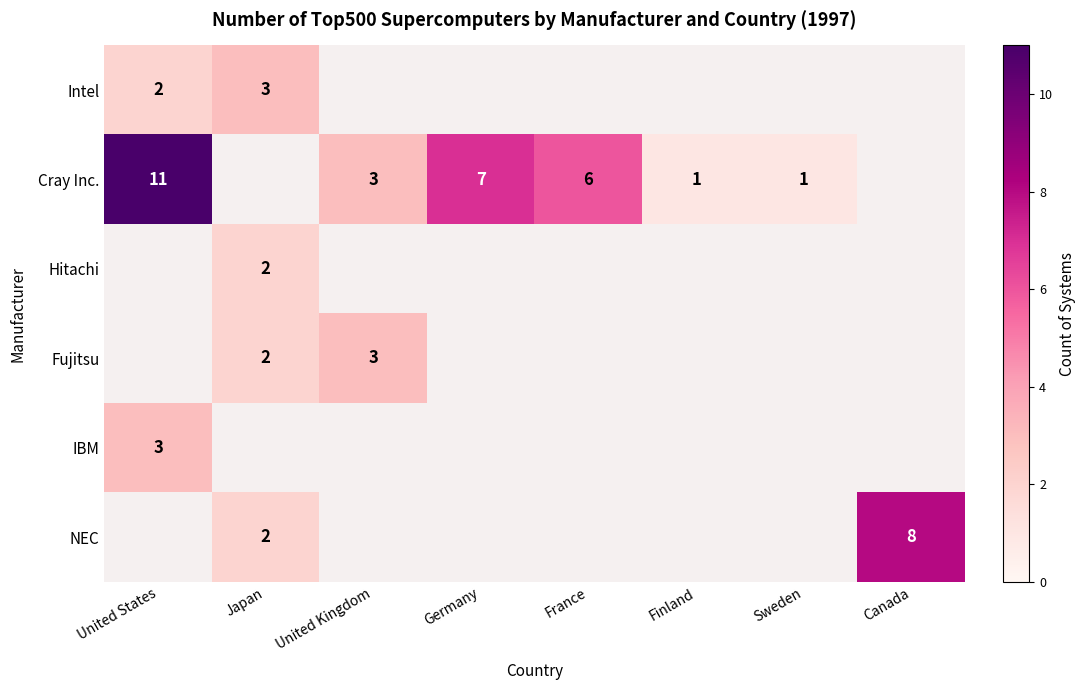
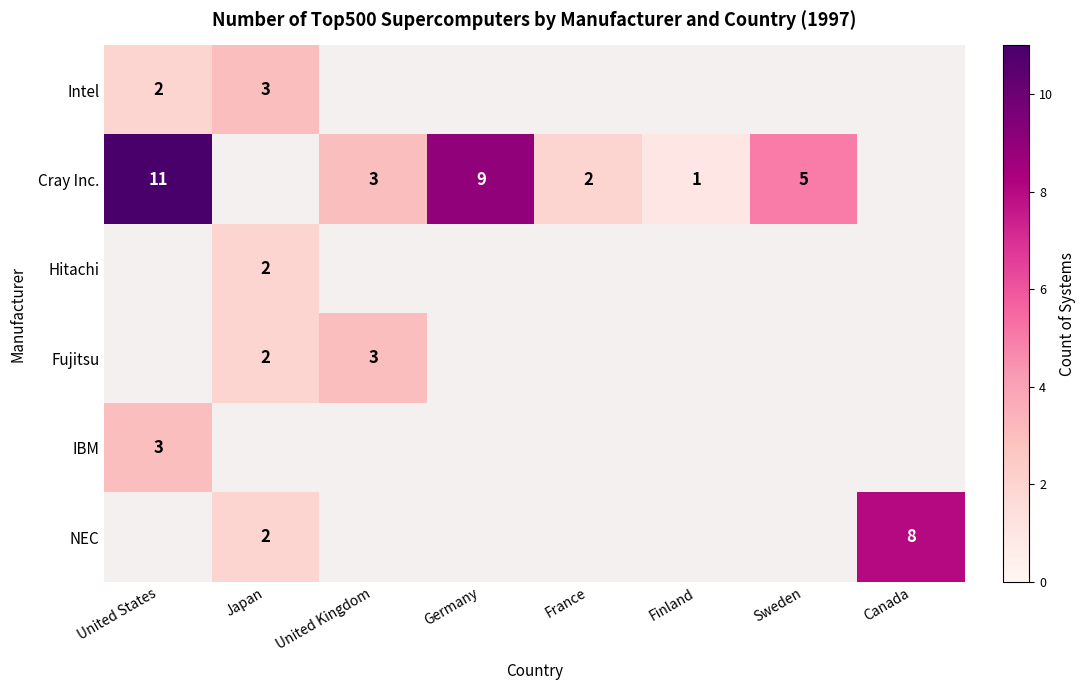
  {
    "Intel": {
      "United States": 2,
      "Japan": 3
    },
    "Cray Inc.": {
      "United States": 11,
      "United Kingdom": 3,
-     "Germany": 7,
-     "France": 6,
+     "Germany": 9,
+     "France": 2,
      "Finland": 1,
-     "Sweden": 1
+     "Sweden": 5
    },
    "Hitachi": {
      "Japan": 2
    },
    "Fujitsu": {
      "Japan": 2,
      "United Kingdom": 3
    },
    "IBM": {
      "United States": 3
    },
    "NEC": {
      "Japan": 2,
      "Canada": 8
    }
  }
